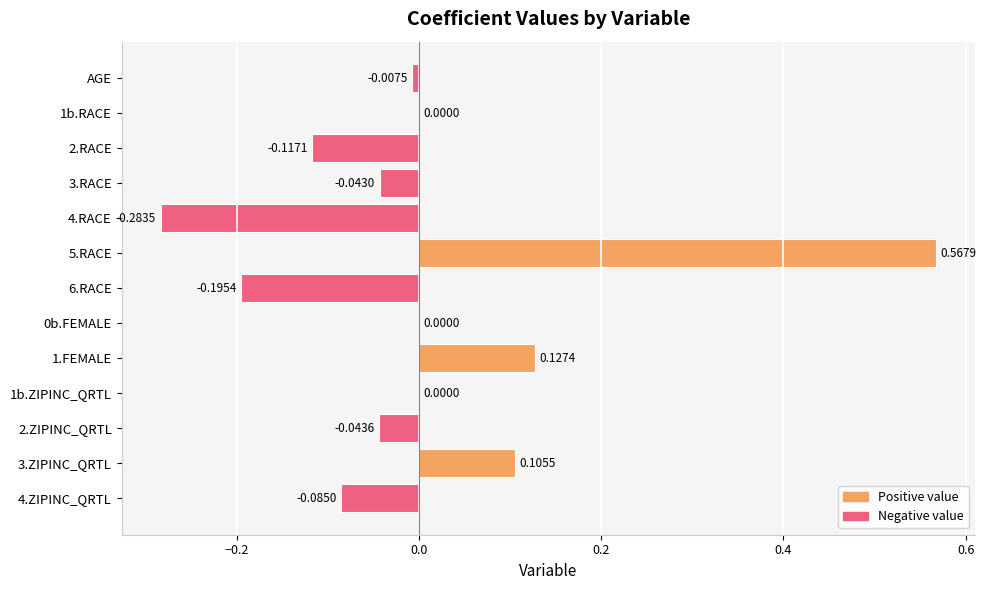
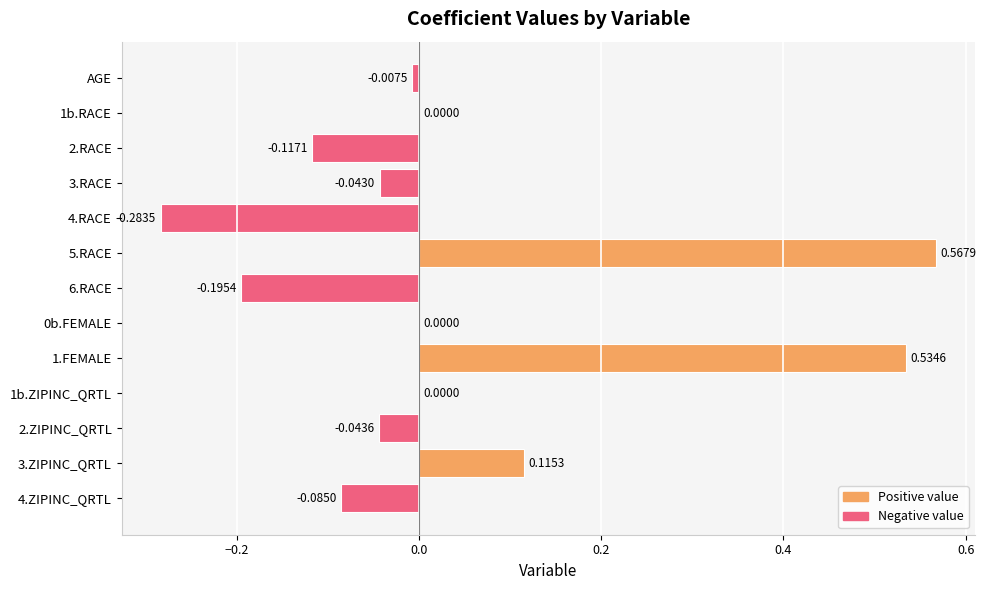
  {
    "AGE": -0.0075,
    "1b.RACE": 0.0000,
    "2.RACE": -0.1171,
    "3.RACE": -0.0430,
    "4.RACE": -0.2835,
    "5.RACE": 0.5679,
    "6.RACE": -0.1954,
    "0b.FEMALE": 0.0000,
-   "1.FEMALE": 0.1274,
+   "1.FEMALE": 0.5346,
    "1b.ZIPINC_QRTL": 0.0000,
    "2.ZIPINC_QRTL": -0.0436,
-   "3.ZIPINC_QRTL": 0.1055,
+   "3.ZIPINC_QRTL": 0.1153,
    "4.ZIPINC_QRTL": -0.0850
  }
